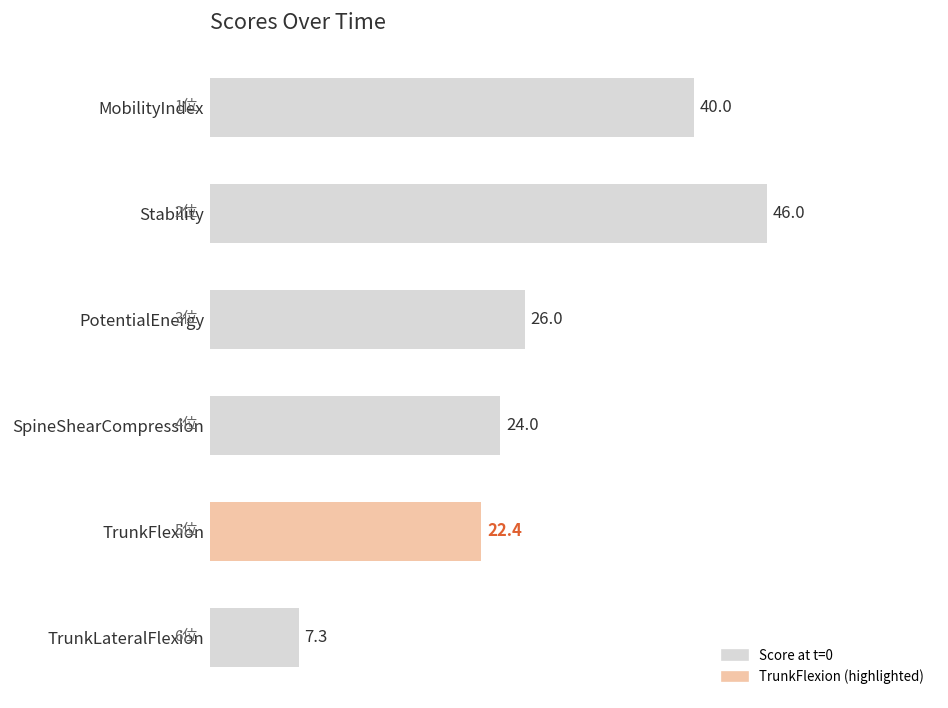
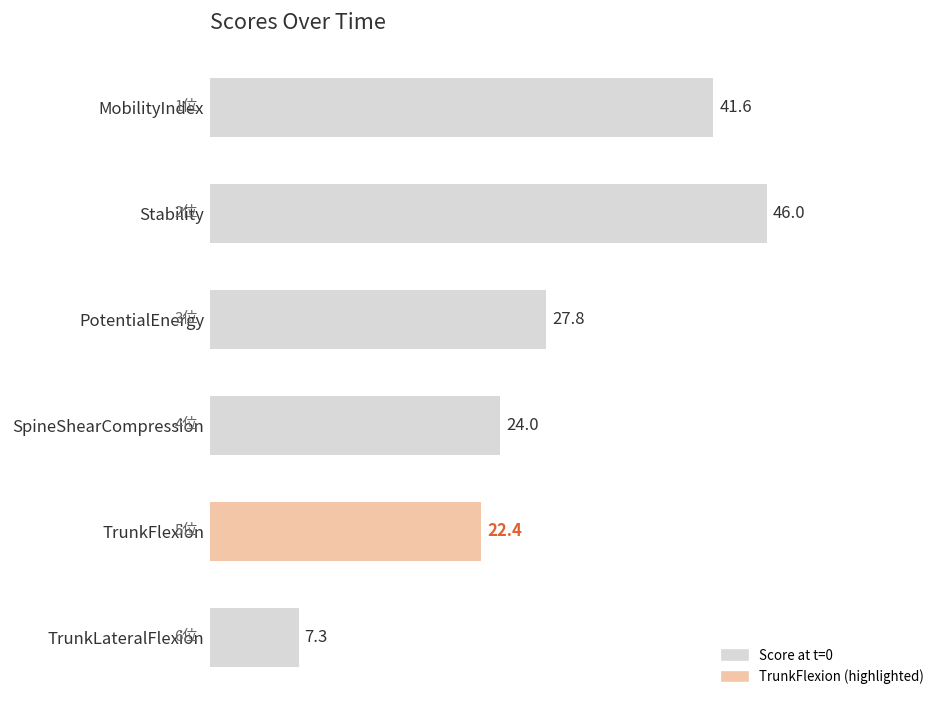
  {
-   "MobilityIndex": 40.0,
+   "MobilityIndex": 41.6,
    "Stability": 46.0,
-   "PotentialEnergy": 26.0,
+   "PotentialEnergy": 27.8,
    "SpineShearCompression": 24.0,
    "TrunkFlexion": 22.4,
    "TrunkLateralFlexion": 7.3
  }
